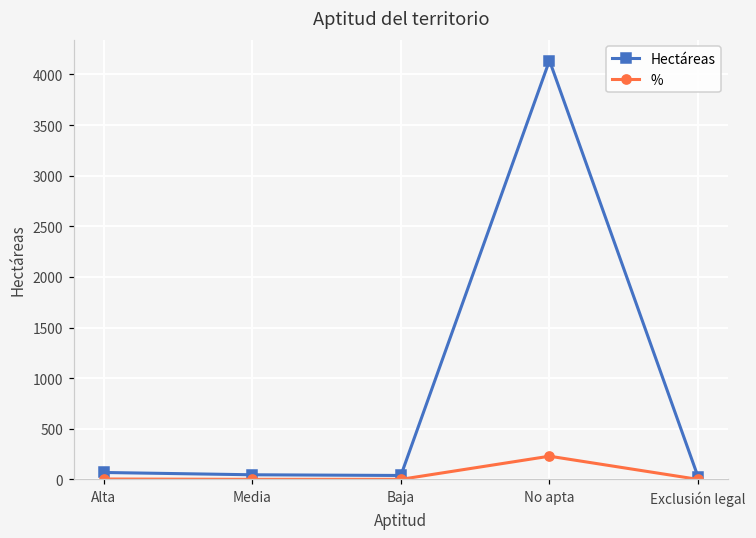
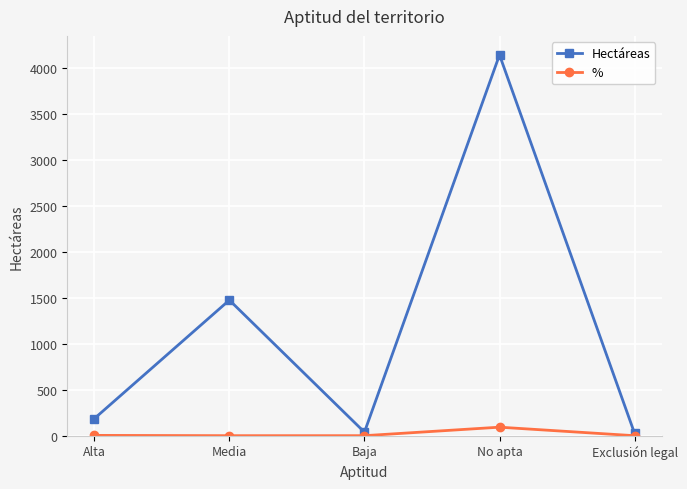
  {
    "Hectáreas": {
-     "Alta": 100,
-     "Media": 0,
+     "Alta": 200,
+     "Media": 1500,
      "Baja": 0,
      "No apta": 4100
    },
    "%": {
      "Alta": 0,
      "Media": 0,
      "Baja": 0,
-     "No apta": 200
+     "No apta": 100
    }
  }
